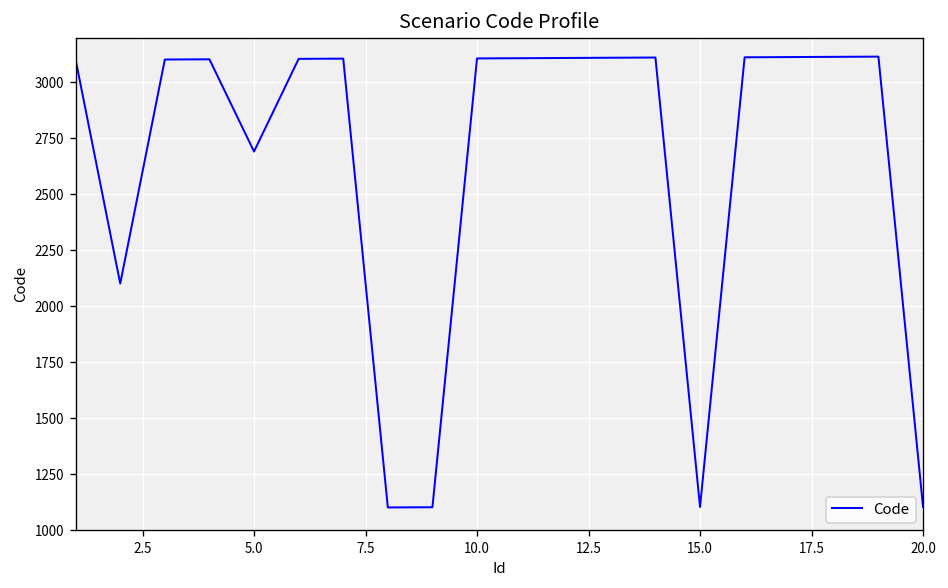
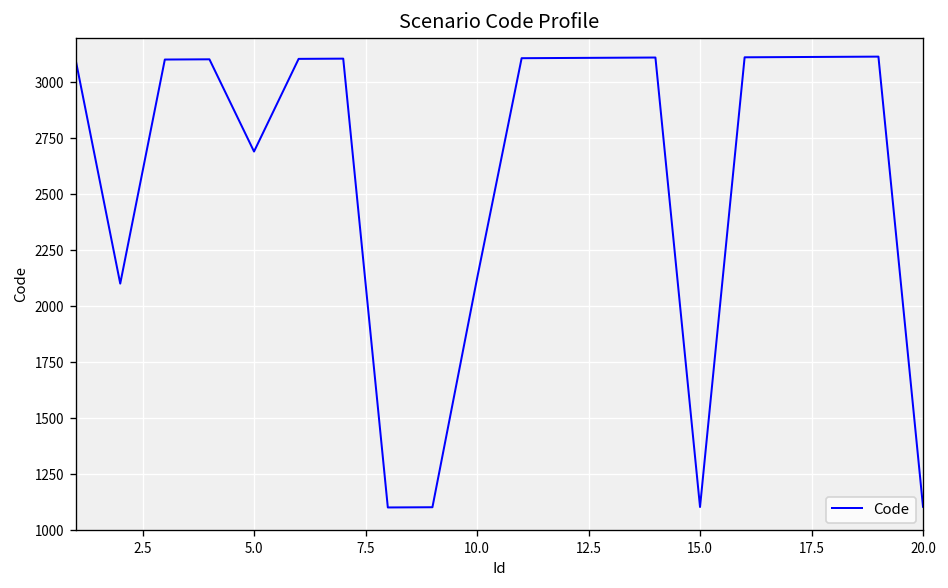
  {
    "5.0": 2690,
-   "10.0": 3110,
+   "10.0": 2120,
    "15.0": 1100,
    "20.0": 1100
  }
